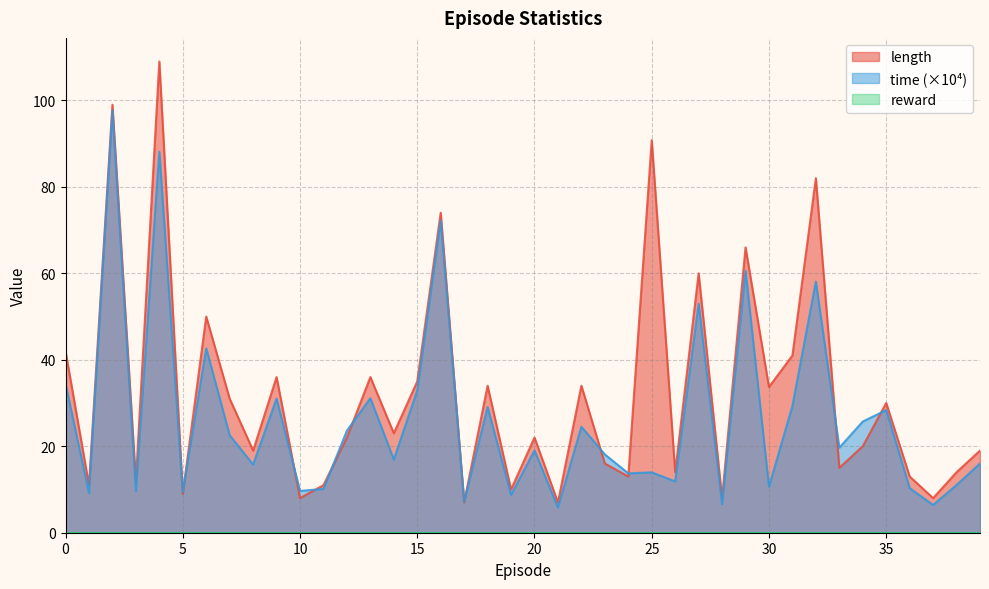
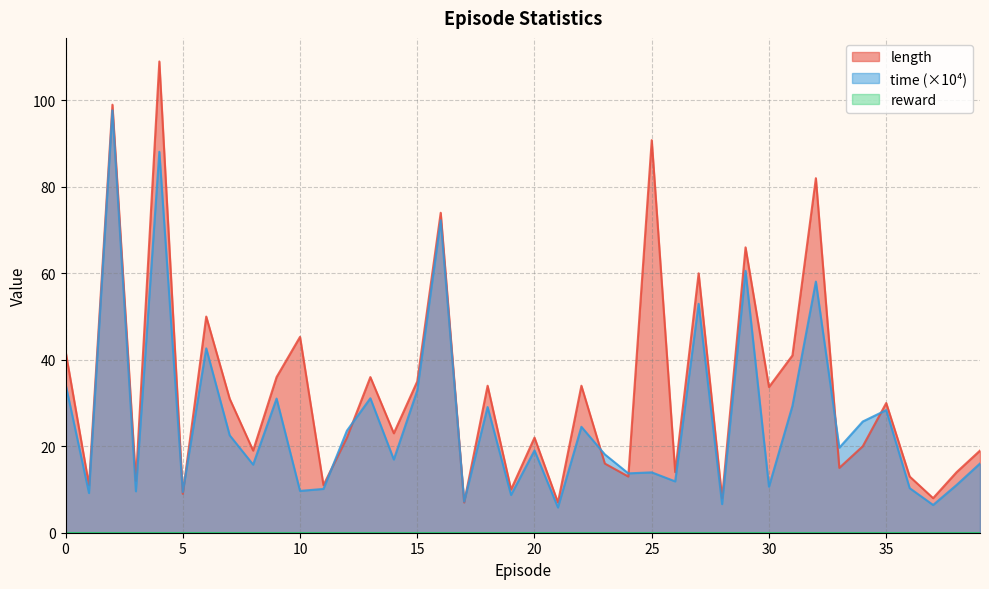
  {
    "length": {
      "0": 42,
-     "10": 8,
+     "10": 45,
      "15": 35,
      "20": 22,
      "25": 91,
      "30": 34,
      "35": 30
    },
    "time (×10⁴)": {
      "0": 34,
      "10": 10,
      "15": 33,
      "20": 19,
      "25": 14,
      "30": 11,
      "35": 28
    },
    "reward": {
      "0": 0,
      "5": 0,
      "10": 0,
      "15": 0,
      "20": 0,
      "25": 0,
      "30": 0,
      "35": 0
    }
  }
